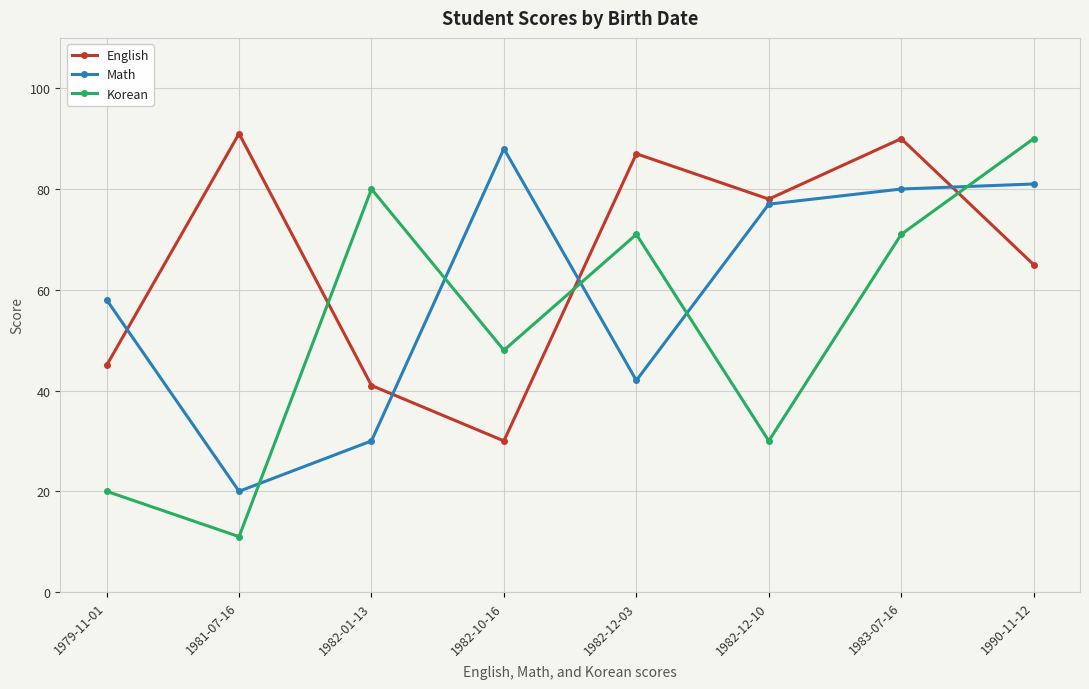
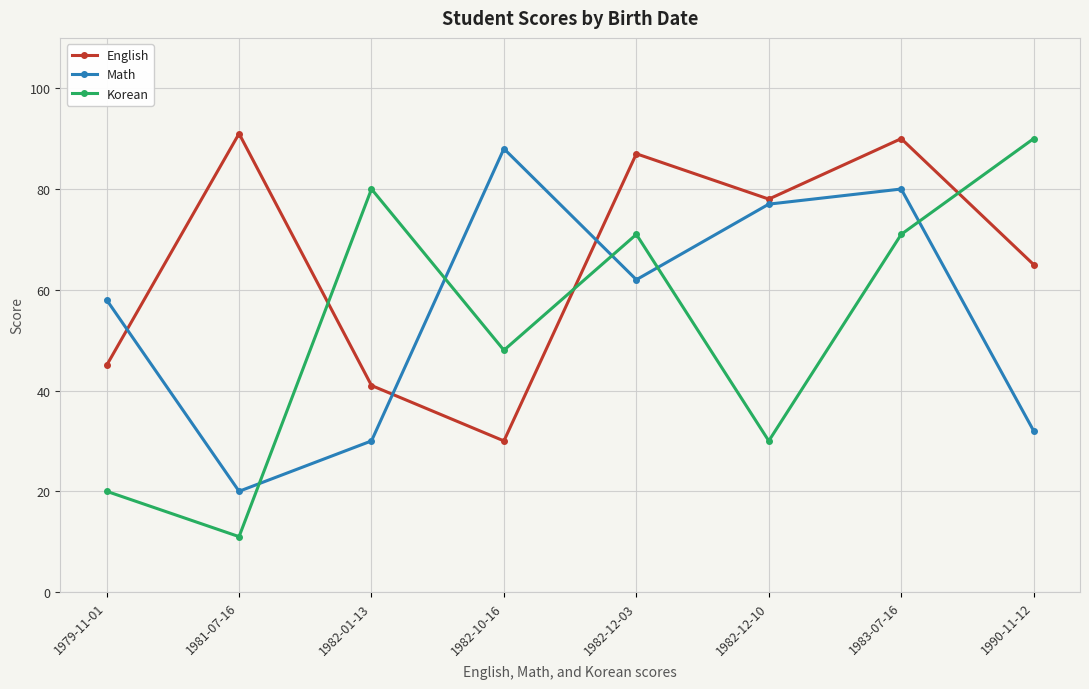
  {
    "English": {
      "1979-11-01": 45,
      "1981-07-16": 91,
      "1982-01-13": 41,
      "1982-10-16": 30,
      "1982-12-03": 87,
      "1982-12-10": 78,
      "1983-07-16": 90,
      "1990-11-12": 65
    },
    "Math": {
      "1979-11-01": 58,
      "1981-07-16": 20,
      "1982-01-13": 30,
      "1982-10-16": 88,
-     "1982-12-03": 42,
+     "1982-12-03": 62,
      "1982-12-10": 77,
      "1983-07-16": 80,
-     "1990-11-12": 81
+     "1990-11-12": 32
    },
    "Korean": {
      "1979-11-01": 20,
      "1981-07-16": 11,
      "1982-01-13": 80,
      "1982-10-16": 48,
      "1982-12-03": 71,
      "1982-12-10": 30,
      "1983-07-16": 71,
      "1990-11-12": 90
    }
  }
